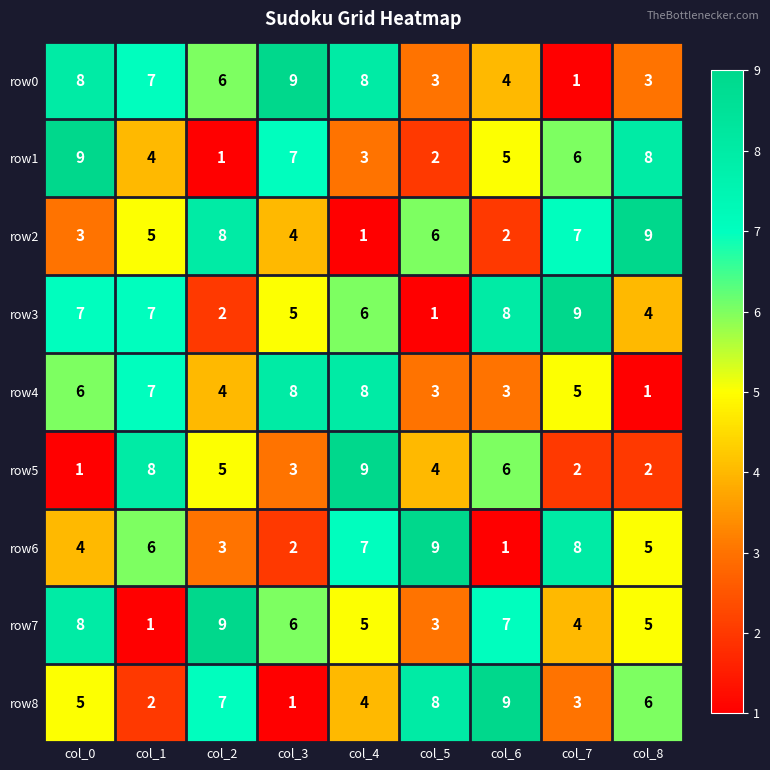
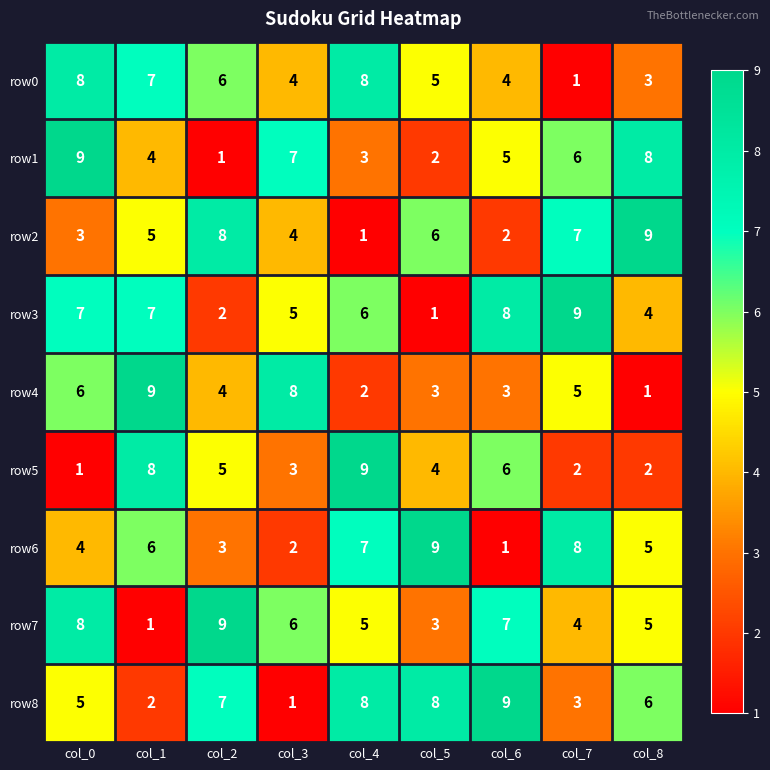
  {
    "row0": {
      "col_0": 8,
      "col_1": 7,
      "col_2": 6,
-     "col_3": 9,
+     "col_3": 4,
      "col_4": 8,
-     "col_5": 3,
+     "col_5": 5,
      "col_6": 4,
      "col_7": 1,
      "col_8": 3
    },
    "row1": {
      "col_0": 9,
      "col_1": 4,
      "col_2": 1,
      "col_3": 7,
      "col_4": 3,
      "col_5": 2,
      "col_6": 5,
      "col_7": 6,
      "col_8": 8
    },
    "row2": {
      "col_0": 3,
      "col_1": 5,
      "col_2": 8,
      "col_3": 4,
      "col_4": 1,
      "col_5": 6,
      "col_6": 2,
      "col_7": 7,
      "col_8": 9
    },
    "row3": {
      "col_0": 7,
      "col_1": 7,
      "col_2": 2,
      "col_3": 5,
      "col_4": 6,
      "col_5": 1,
      "col_6": 8,
      "col_7": 9,
      "col_8": 4
    },
    "row4": {
      "col_0": 6,
-     "col_1": 7,
+     "col_1": 9,
      "col_2": 4,
      "col_3": 8,
-     "col_4": 8,
+     "col_4": 2,
      "col_5": 3,
      "col_6": 3,
      "col_7": 5,
      "col_8": 1
    },
    "row5": {
      "col_0": 1,
      "col_1": 8,
      "col_2": 5,
      "col_3": 3,
      "col_4": 9,
      "col_5": 4,
      "col_6": 6,
      "col_7": 2,
      "col_8": 2
    },
    "row6": {
      "col_0": 4,
      "col_1": 6,
      "col_2": 3,
      "col_3": 2,
      "col_4": 7,
      "col_5": 9,
      "col_6": 1,
      "col_7": 8,
      "col_8": 5
    },
    "row7": {
      "col_0": 8,
      "col_1": 1,
      "col_2": 9,
      "col_3": 6,
      "col_4": 5,
      "col_5": 3,
      "col_6": 7,
      "col_7": 4,
      "col_8": 5
    },
    "row8": {
      "col_0": 5,
      "col_1": 2,
      "col_2": 7,
      "col_3": 1,
-     "col_4": 4,
+     "col_4": 8,
      "col_5": 8,
      "col_6": 9,
      "col_7": 3,
      "col_8": 6
    }
  }
